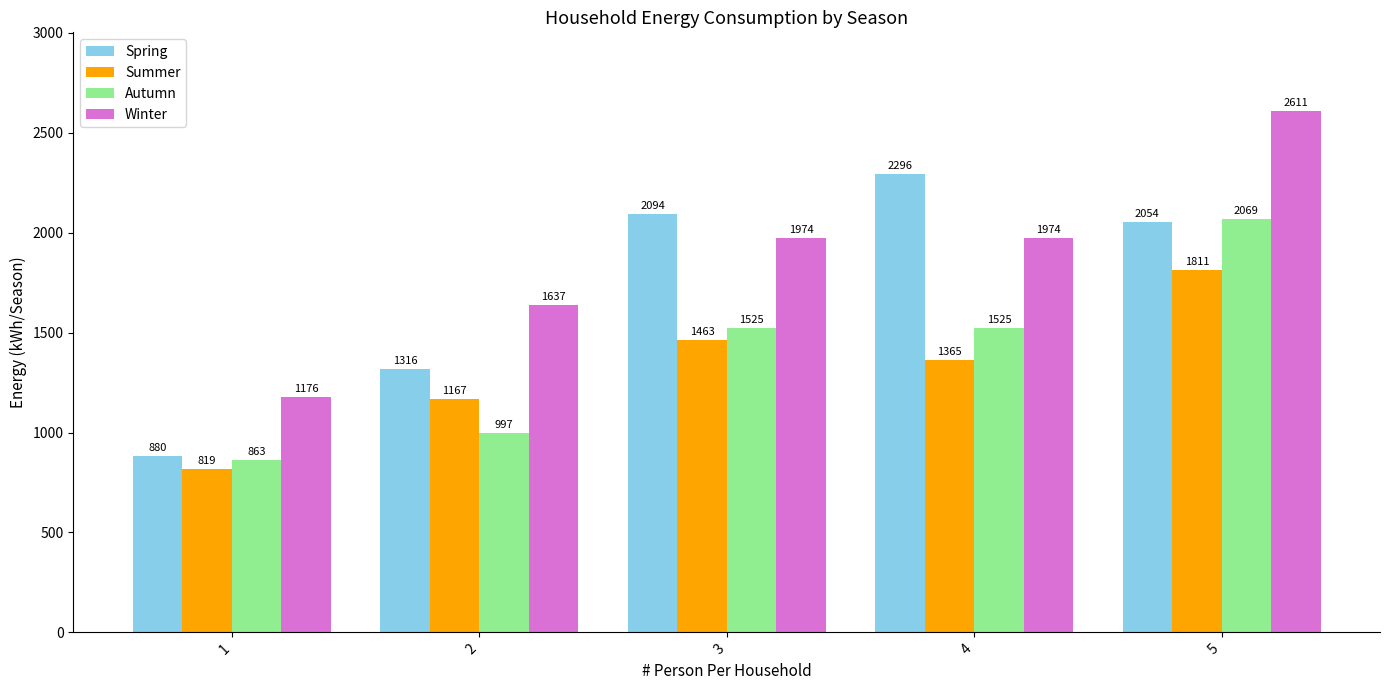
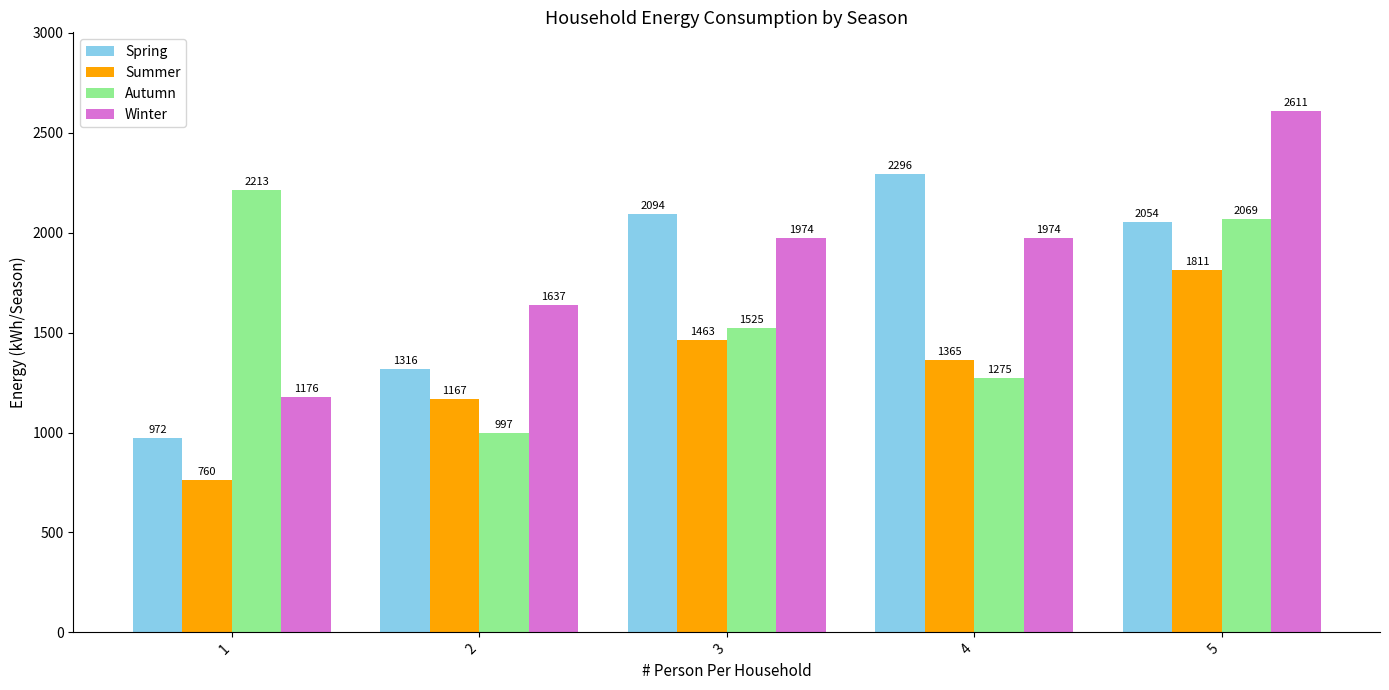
  {
    "Spring": {
-     "1": 880,
+     "1": 972,
      "2": 1316,
      "3": 2094,
      "4": 2296,
      "5": 2054
    },
    "Summer": {
-     "1": 819,
+     "1": 760,
      "2": 1167,
      "3": 1463,
      "4": 1365,
      "5": 1811
    },
    "Autumn": {
-     "1": 863,
+     "1": 2213,
      "2": 997,
      "3": 1525,
-     "4": 1525,
+     "4": 1275,
      "5": 2069
    },
    "Winter": {
      "1": 1176,
      "2": 1637,
      "3": 1974,
      "4": 1974,
      "5": 2611
    }
  }
